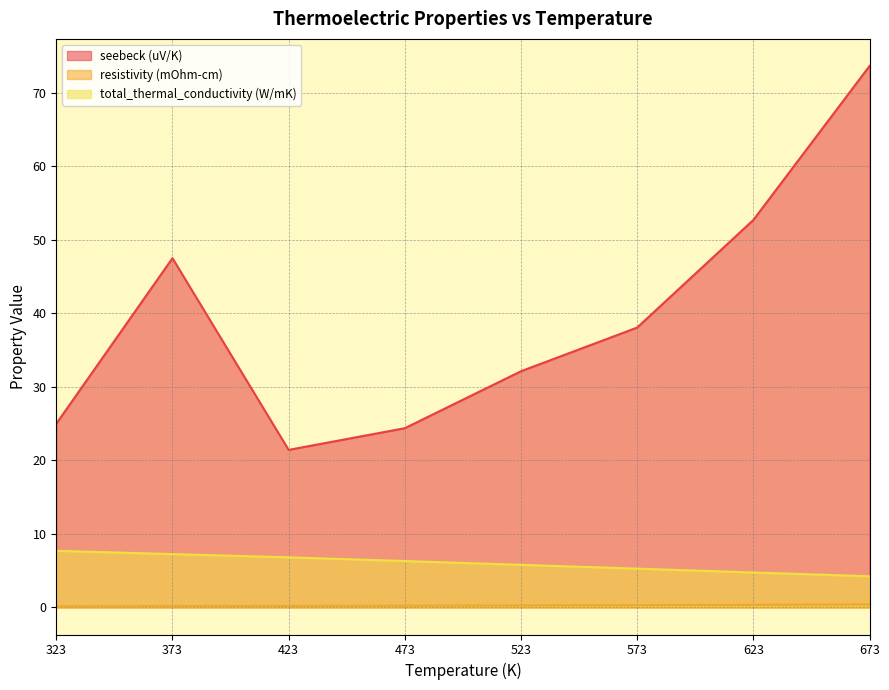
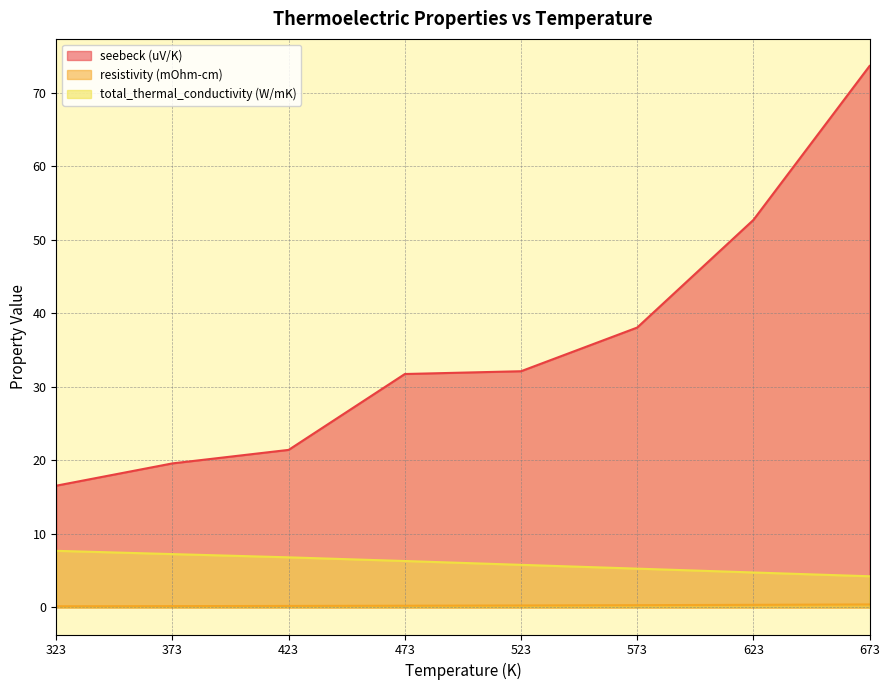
  {
    "seebeck (uV/K)": {
-     "323": 25,
-     "373": 48,
+     "323": 17,
+     "373": 20,
      "423": 21,
-     "473": 24,
+     "473": 32,
      "523": 32,
      "573": 38,
      "623": 53,
      "673": 74
    }
  }
